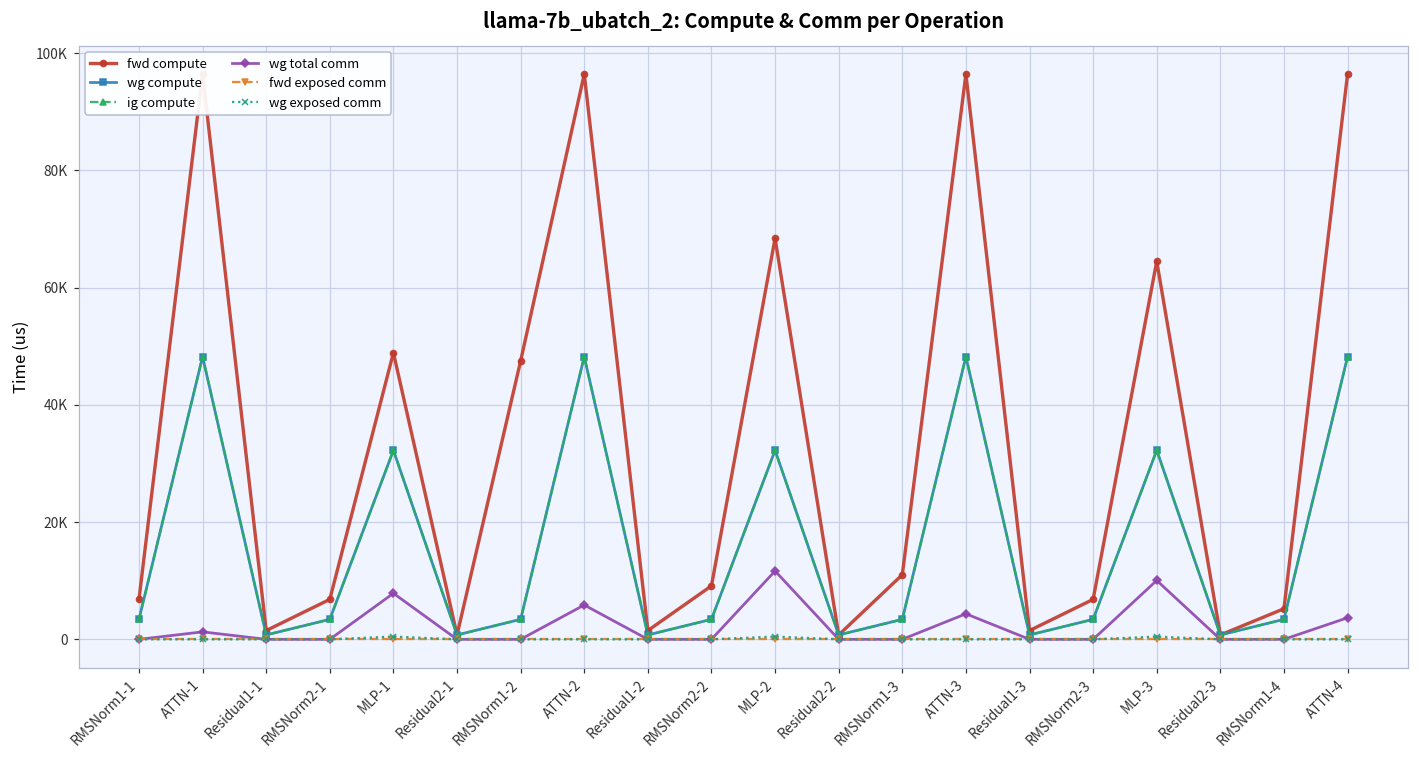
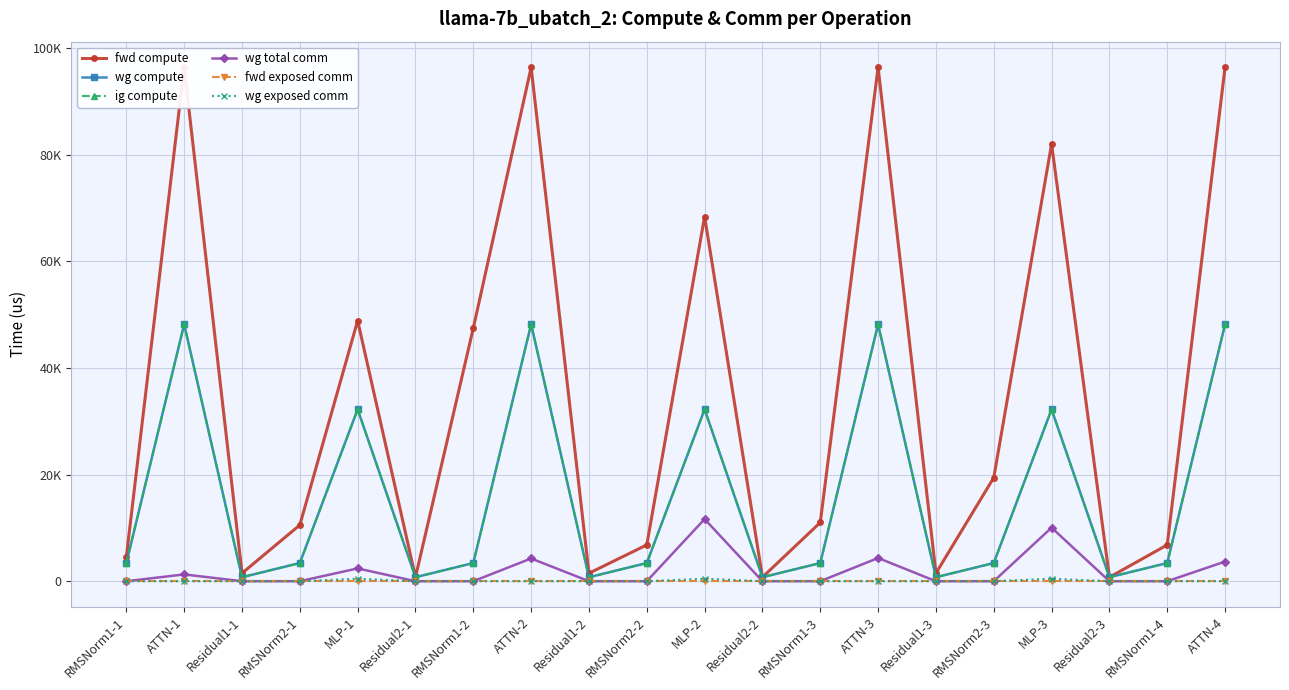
  {
    "fwd compute": {
-     "RMSNorm1-1": 7000,
+     "RMSNorm1-1": 5000,
      "Residual1-1": 1000,
-     "RMSNorm2-1": 7000,
+     "RMSNorm2-1": 11000,
      "MLP-1": 49000,
      "RMSNorm1-2": 47000,
      "ATTN-2": 96000,
      "Residual1-2": 1000,
-     "RMSNorm2-2": 9000,
+     "RMSNorm2-2": 7000,
      "MLP-2": 68000,
      "RMSNorm1-3": 11000,
      "ATTN-3": 96000,
      "Residual1-3": 1000,
-     "RMSNorm2-3": 7000,
-     "MLP-3": 64000,
-     "RMSNorm1-4": 5000,
+     "RMSNorm2-3": 19000,
+     "MLP-3": 82000,
+     "RMSNorm1-4": 7000,
      "ATTN-4": 96000
    },
    "wg total comm": {
      "ATTN-1": 1000,
-     "MLP-1": 8000,
-     "ATTN-2": 6000,
+     "MLP-1": 2000,
+     "ATTN-2": 4000,
      "MLP-2": 12000,
      "ATTN-3": 4000,
      "MLP-3": 10000,
      "ATTN-4": 4000
    }
  }
